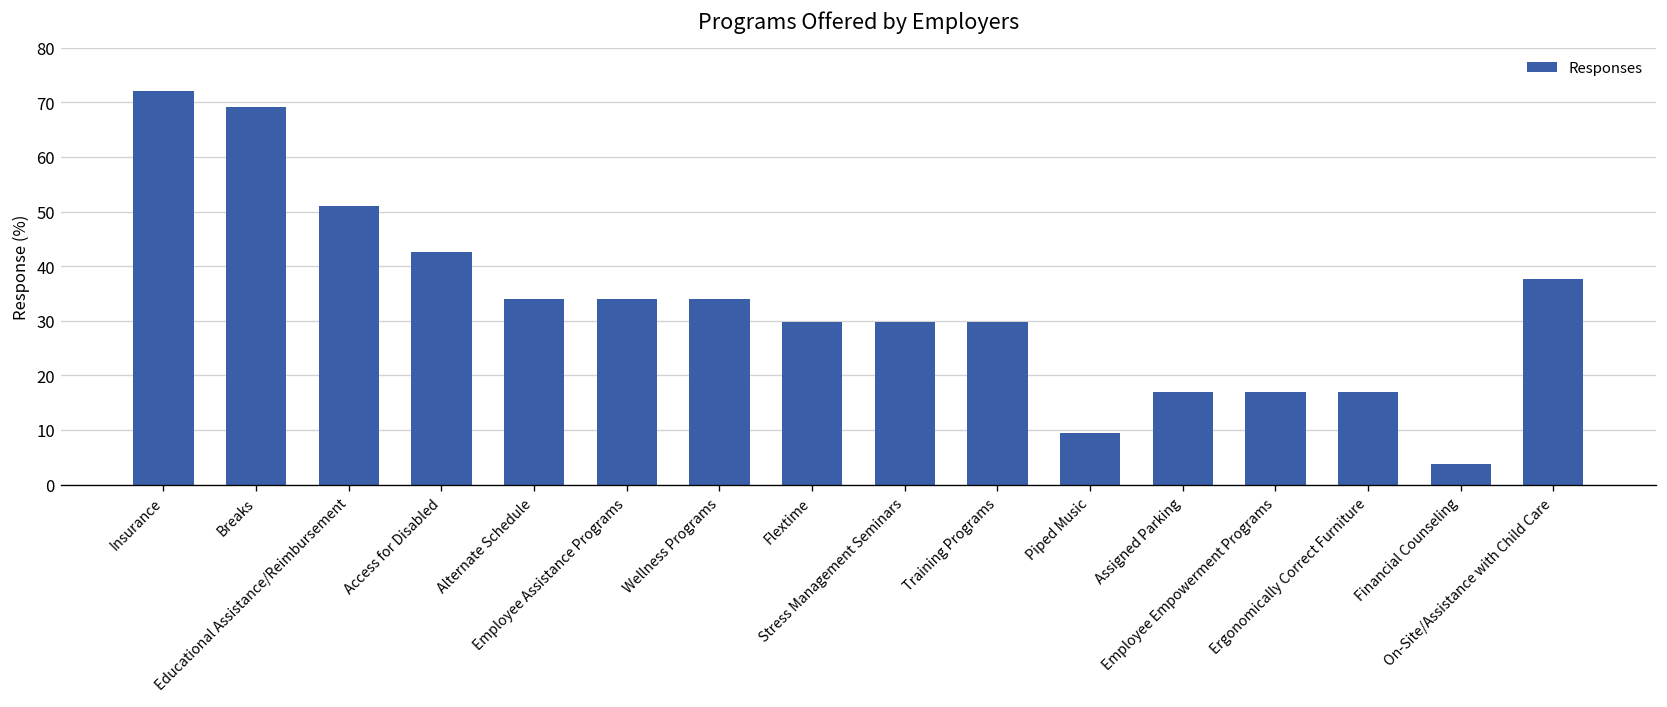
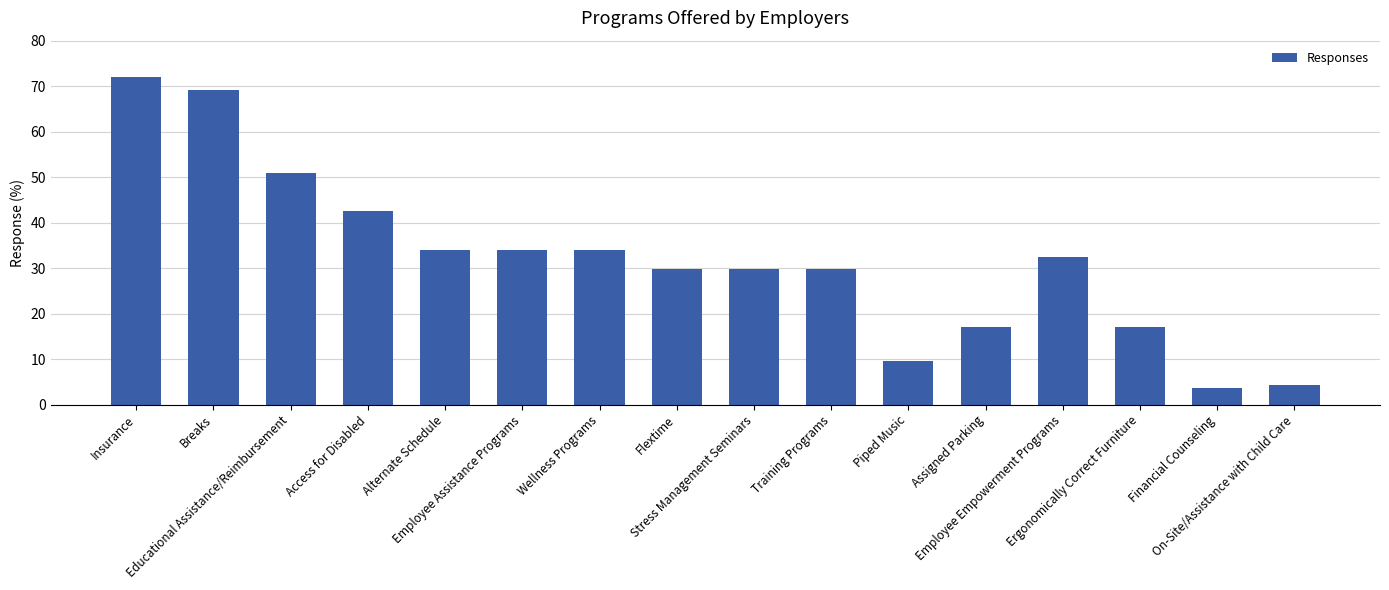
  {
    "Insurance": 72,
    "Breaks": 69,
    "Educational Assistance/Reimbursement": 51,
    "Access for Disabled": 43,
    "Alternate Schedule": 34,
    "Employee Assistance Programs": 34,
    "Wellness Programs": 34,
    "Flextime": 30,
    "Stress Management Seminars": 30,
    "Training Programs": 30,
    "Piped Music": 10,
    "Assigned Parking": 17,
-   "Employee Empowerment Programs": 17,
+   "Employee Empowerment Programs": 32,
    "Ergonomically Correct Furniture": 17,
    "Financial Counseling": 4,
-   "On-Site/Assistance with Child Care": 38
+   "On-Site/Assistance with Child Care": 4
  }
